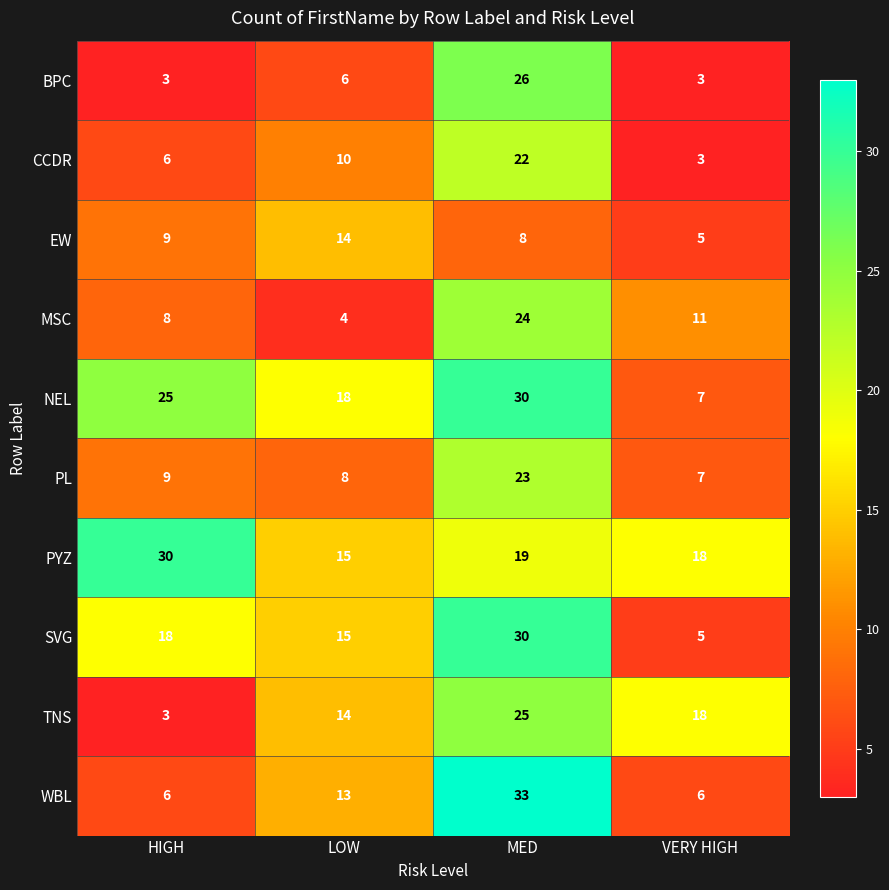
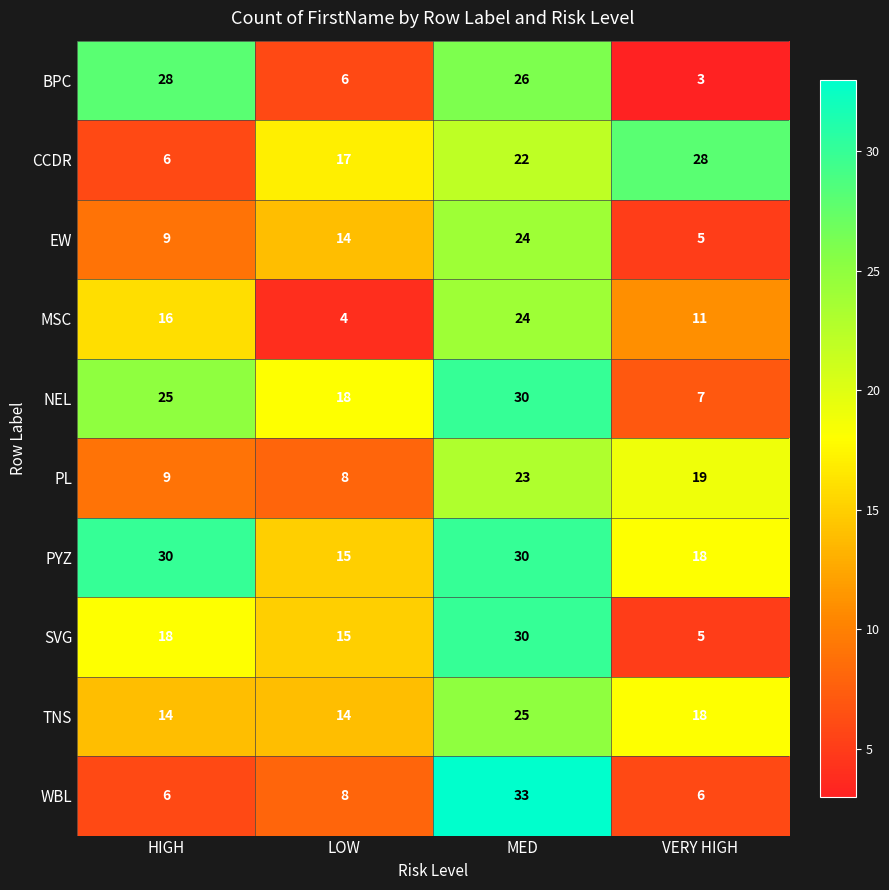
  {
    "BPC": {
-     "HIGH": 3,
+     "HIGH": 28,
      "LOW": 6,
      "MED": 26,
      "VERY HIGH": 3
    },
    "CCDR": {
      "HIGH": 6,
-     "LOW": 10,
+     "LOW": 17,
      "MED": 22,
-     "VERY HIGH": 3
+     "VERY HIGH": 28
    },
    "EW": {
      "HIGH": 9,
      "LOW": 14,
-     "MED": 8,
+     "MED": 24,
      "VERY HIGH": 5
    },
    "MSC": {
-     "HIGH": 8,
+     "HIGH": 16,
      "LOW": 4,
      "MED": 24,
      "VERY HIGH": 11
    },
    "NEL": {
      "HIGH": 25,
      "LOW": 18,
      "MED": 30,
      "VERY HIGH": 7
    },
    "PL": {
      "HIGH": 9,
      "LOW": 8,
      "MED": 23,
-     "VERY HIGH": 7
+     "VERY HIGH": 19
    },
    "PYZ": {
      "HIGH": 30,
      "LOW": 15,
-     "MED": 19,
+     "MED": 30,
      "VERY HIGH": 18
    },
    "SVG": {
      "HIGH": 18,
      "LOW": 15,
      "MED": 30,
      "VERY HIGH": 5
    },
    "TNS": {
-     "HIGH": 3,
+     "HIGH": 14,
      "LOW": 14,
      "MED": 25,
      "VERY HIGH": 18
    },
    "WBL": {
      "HIGH": 6,
-     "LOW": 13,
+     "LOW": 8,
      "MED": 33,
      "VERY HIGH": 6
    }
  }
